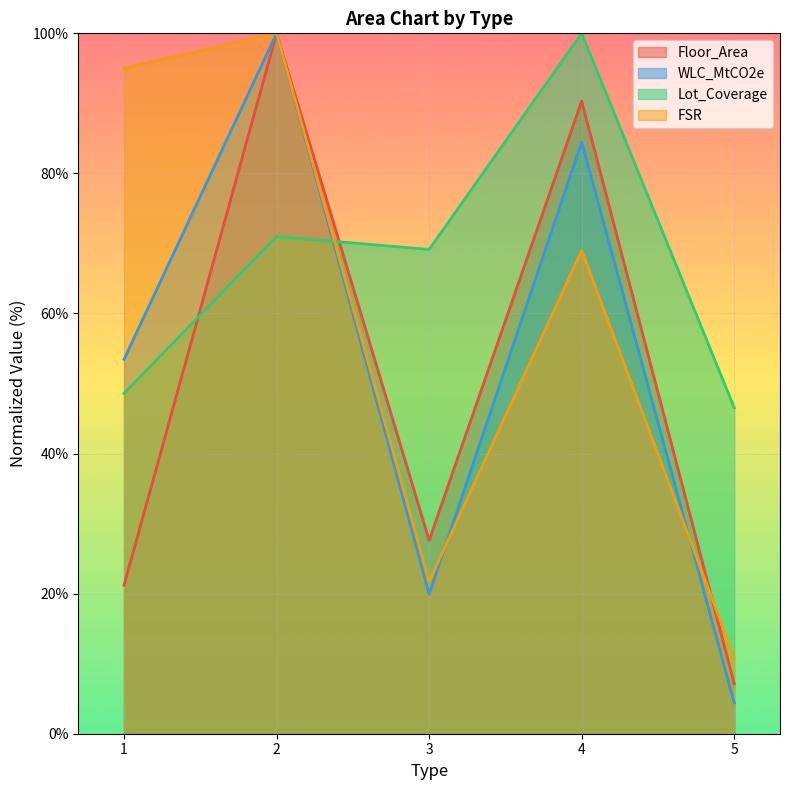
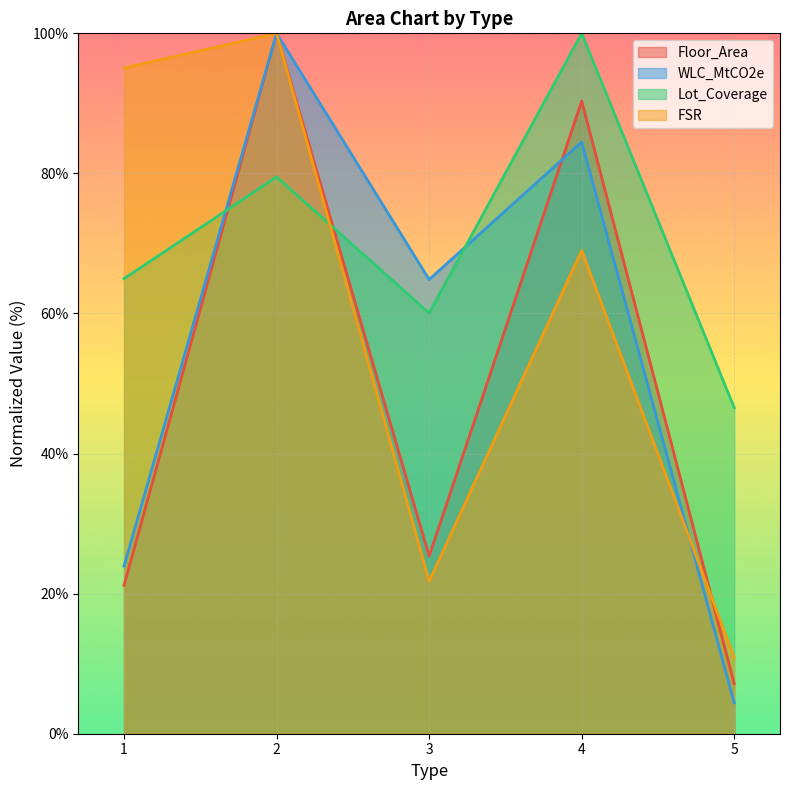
  {
    "Floor_Area": {
      "1": "21%",
-     "3": "28%",
+     "3": "25%",
      "4": "90%",
      "5": "7%"
    },
    "WLC_MtCO2e": {
-     "1": "53%",
-     "3": "20%",
+     "1": "24%",
+     "3": "65%",
      "4": "84%",
      "5": "4%"
    },
    "Lot_Coverage": {
-     "1": "49%",
-     "2": "71%",
-     "3": "69%",
+     "1": "65%",
+     "2": "79%",
+     "3": "60%",
      "4": "100%",
      "5": "47%"
    },
    "FSR": {
      "1": "95%",
      "3": "22%",
      "4": "69%",
      "5": "11%"
    }
  }
